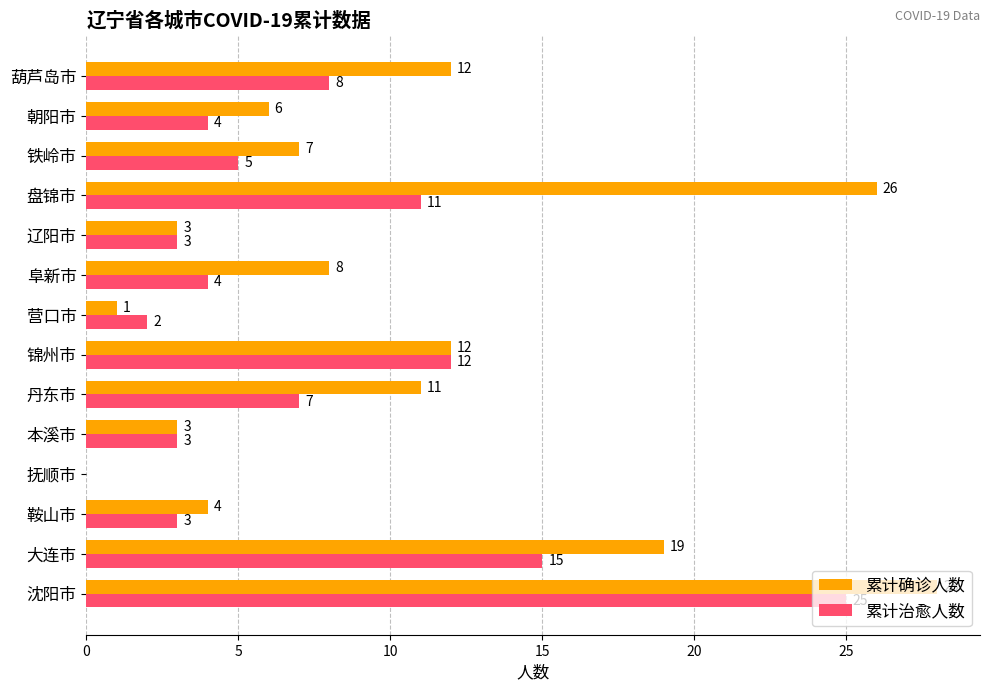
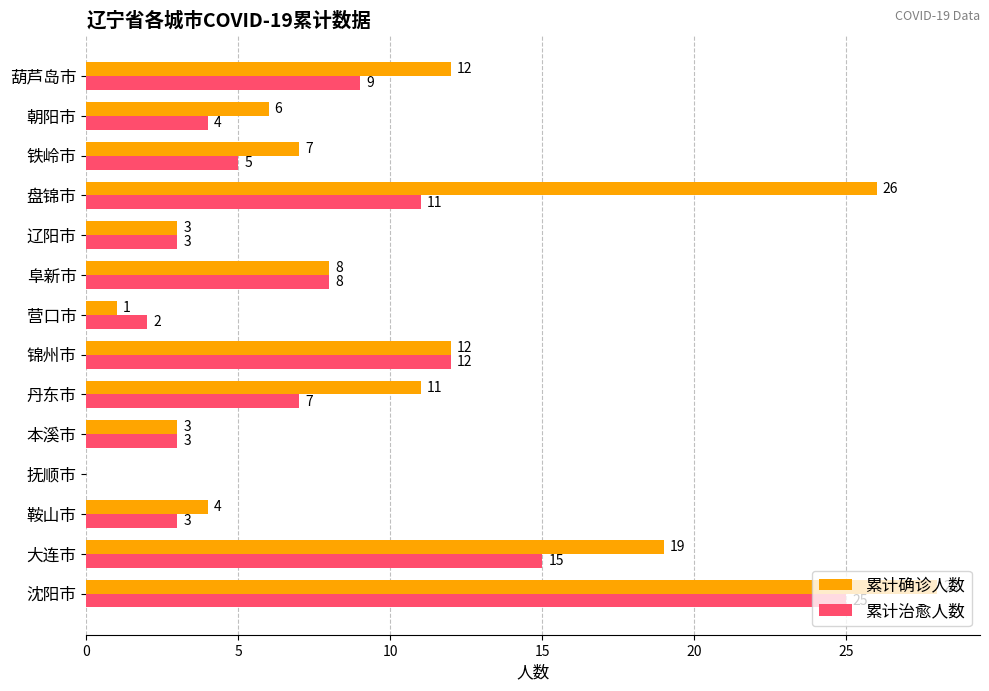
  {
    "累计确诊人数": {
      "葫芦岛市": 12,
      "朝阳市": 6,
      "铁岭市": 7,
      "盘锦市": 26,
      "辽阳市": 3,
      "阜新市": 8,
      "营口市": 1,
      "锦州市": 12,
      "丹东市": 11,
      "本溪市": 3,
      "鞍山市": 4,
      "大连市": 19
    },
    "累计治愈人数": {
-     "葫芦岛市": 8,
+     "葫芦岛市": 9,
      "朝阳市": 4,
      "铁岭市": 5,
      "盘锦市": 11,
      "辽阳市": 3,
-     "阜新市": 4,
+     "阜新市": 8,
      "营口市": 2,
      "锦州市": 12,
      "丹东市": 7,
      "本溪市": 3,
      "鞍山市": 3,
      "大连市": 15
    }
  }
